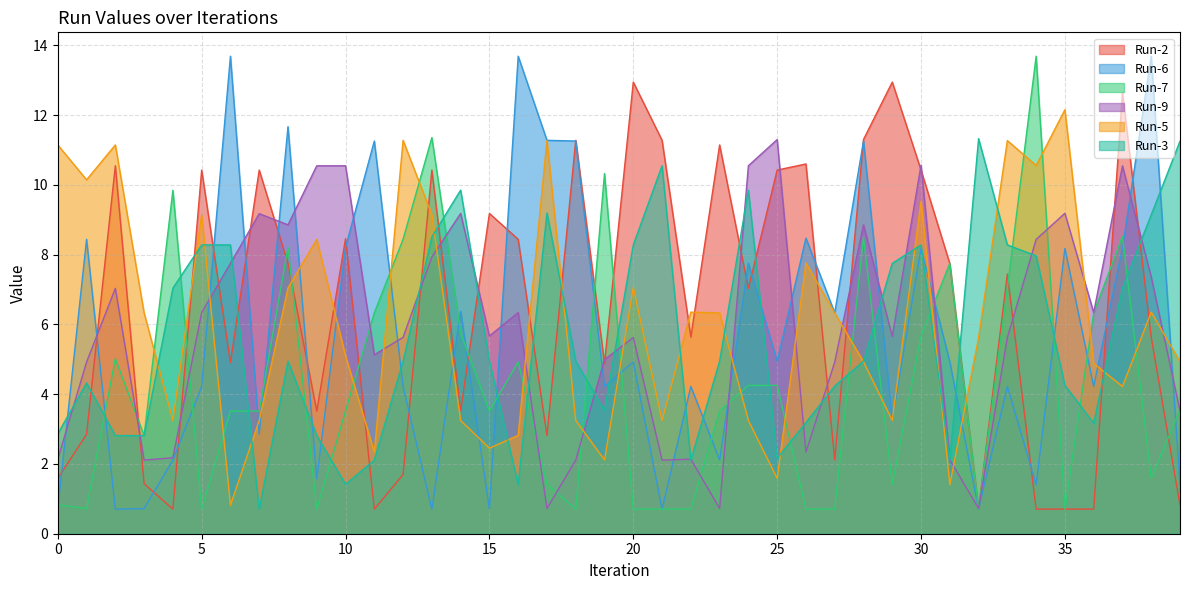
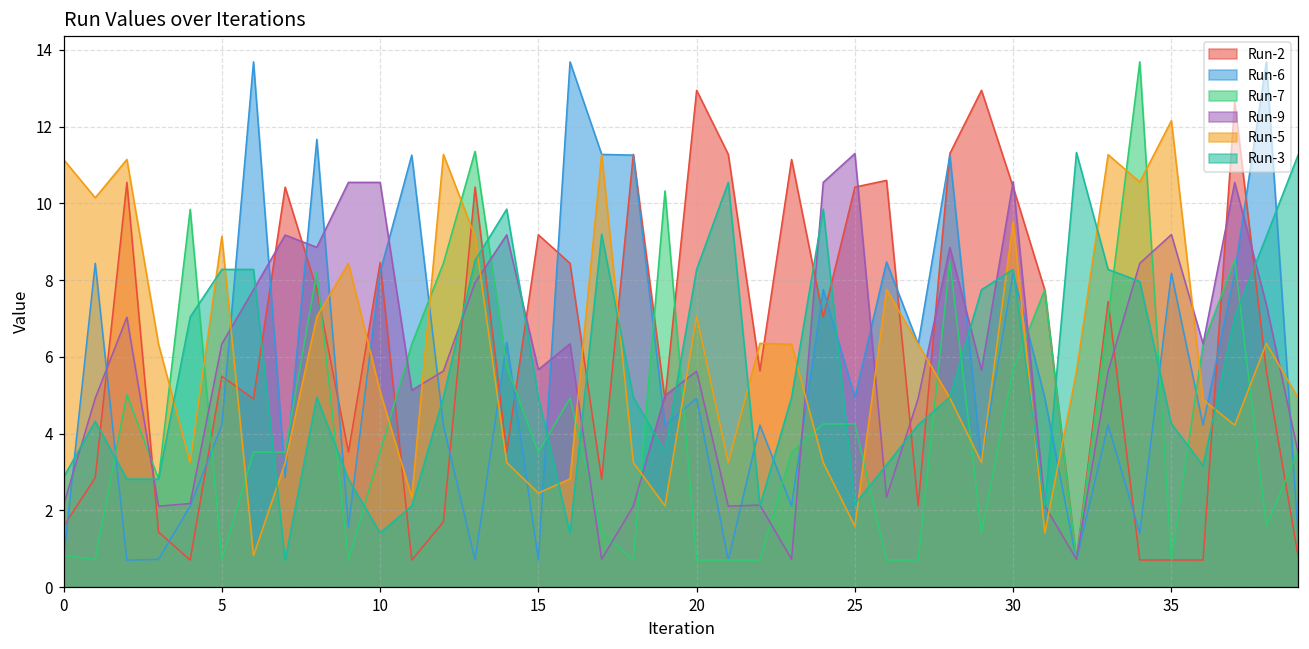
  {
    "Run-2": {
      "0": 1.6,
-     "5": 10.4,
+     "5": 5.5,
      "10": 8.5,
      "15": 9.2,
      "20": 12.9,
      "25": 10.4,
      "30": 10.4
    },
    "Run-6": {
      "0": 0.7,
      "5": 4.2,
      "10": 8.2,
      "15": 0.7,
      "20": 4.9,
      "25": 4.9,
      "30": 8.2,
      "35": 8.2
    },
    "Run-9": {
      "0": 2.1,
      "5": 6.3,
      "10": 10.5,
      "15": 5.7,
      "20": 5.6,
      "25": 11.3,
      "30": 10.6,
      "35": 9.2
    },
    "Run-5": {
      "0": 11.1,
      "5": 9.1,
      "10": 5.1,
      "15": 2.5,
      "20": 7.1,
      "25": 1.6,
      "30": 9.5,
      "35": 12.2
    }
  }
